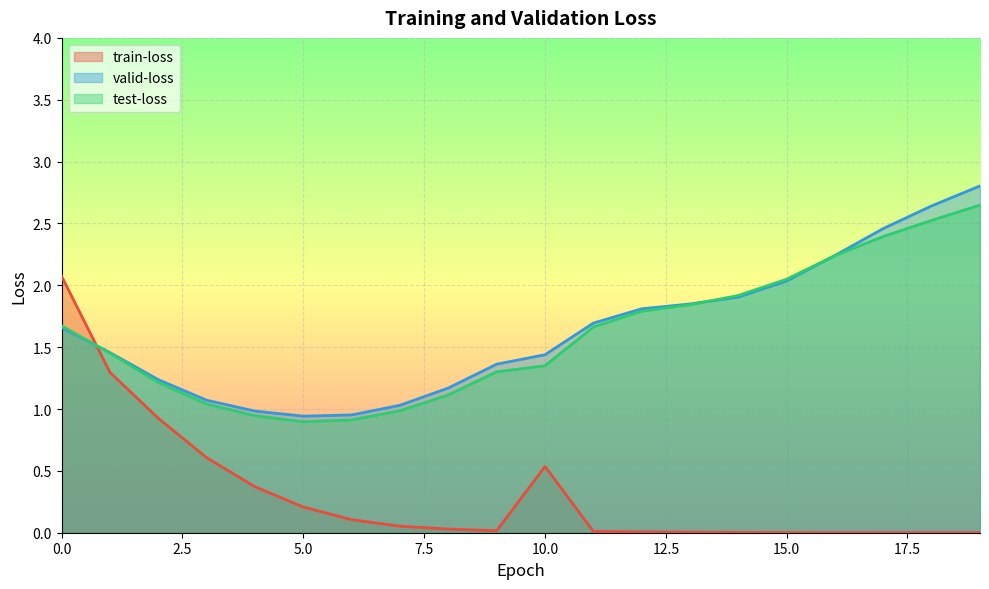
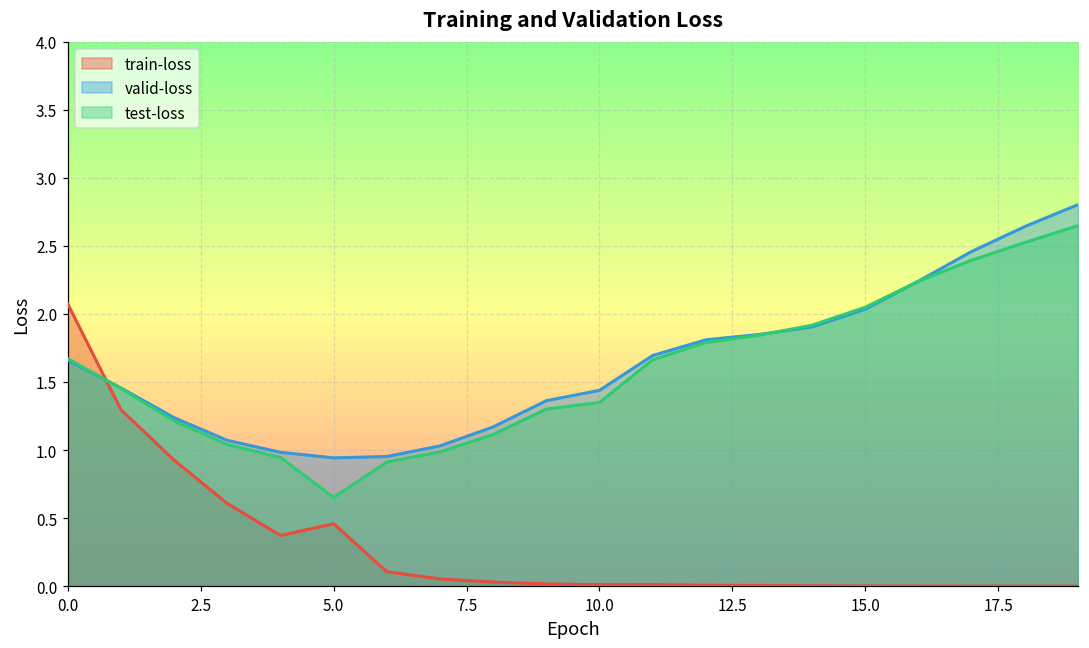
  {
    "train-loss": {
      "0.0": 2.07,
-     "5.0": 0.21,
-     "10.0": 0.54,
+     "5.0": 0.46,
+     "10.0": 0.01,
      "15.0": 0.00
    },
    "valid-loss": {
      "5.0": 0.94,
      "10.0": 1.44
    },
    "test-loss": {
-     "5.0": 0.90,
+     "5.0": 0.65,
      "10.0": 1.35
    }
  }
